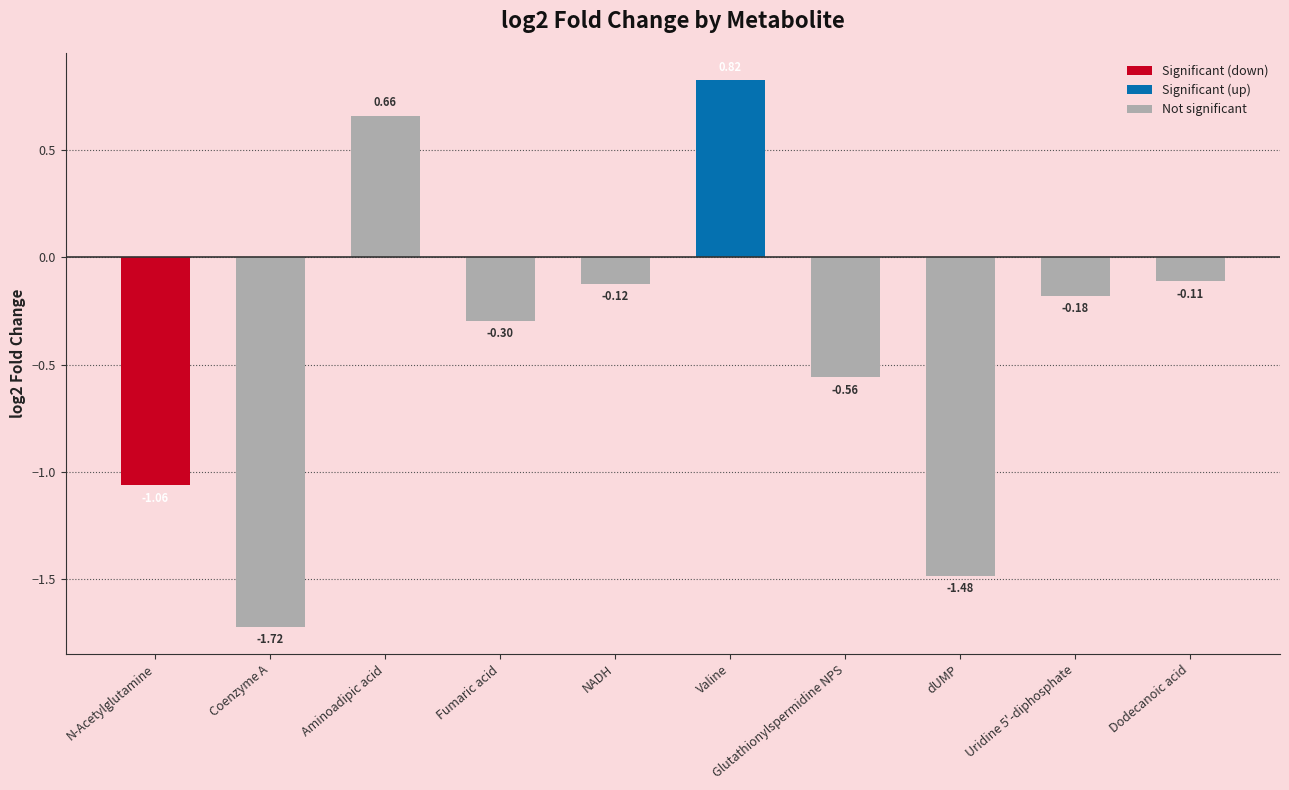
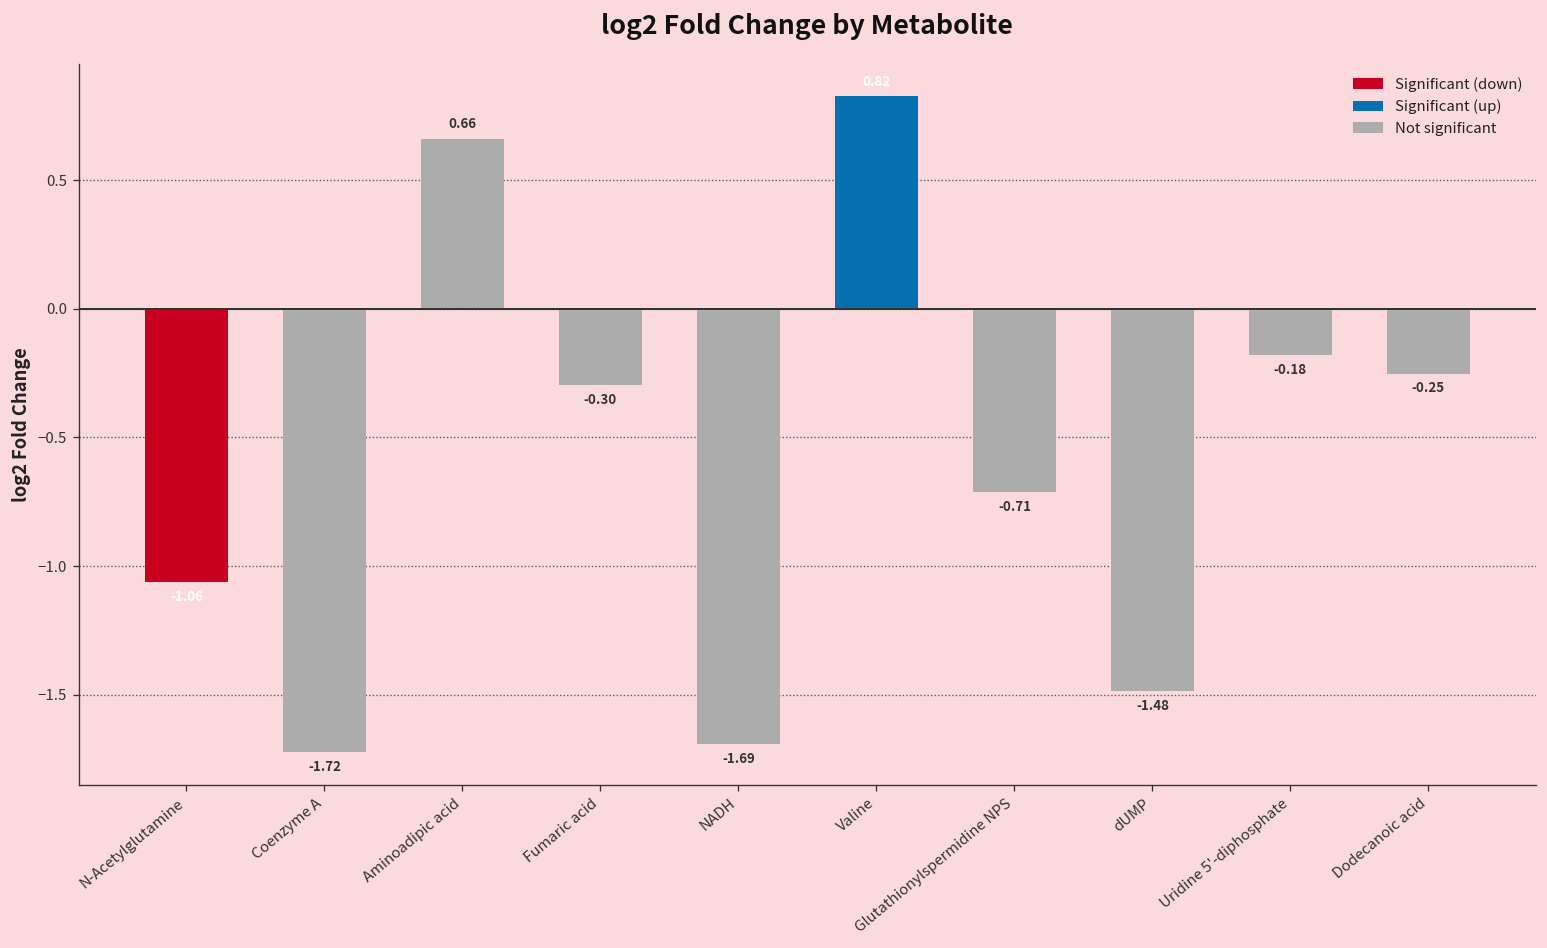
  {
    "Coenzyme A": -1.72,
    "Aminoadipic acid": 0.66,
    "Fumaric acid": -0.30,
-   "NADH": -0.12,
-   "Glutathionylspermidine NPS": -0.56,
+   "NADH": -1.69,
+   "Glutathionylspermidine NPS": -0.71,
    "dUMP": -1.48,
    "Uridine 5'-diphosphate": -0.18,
-   "Dodecanoic acid": -0.11
+   "Dodecanoic acid": -0.25
  }
